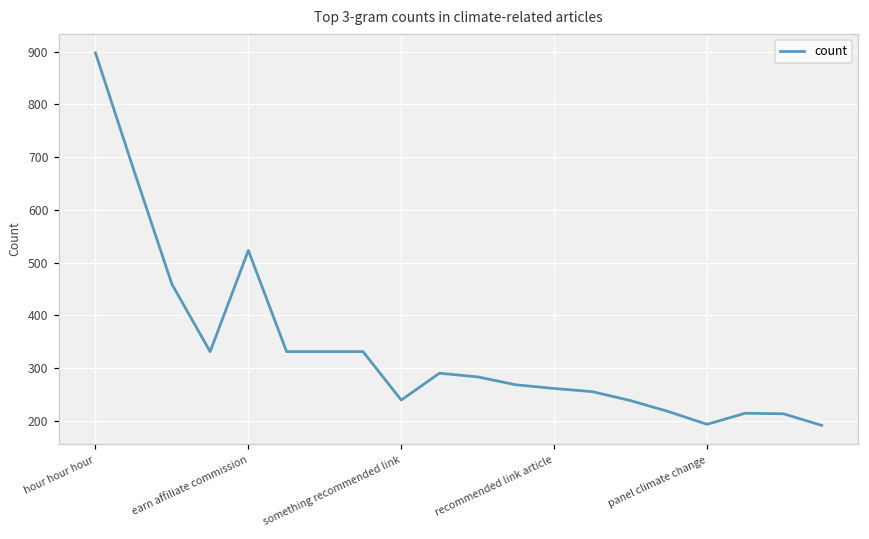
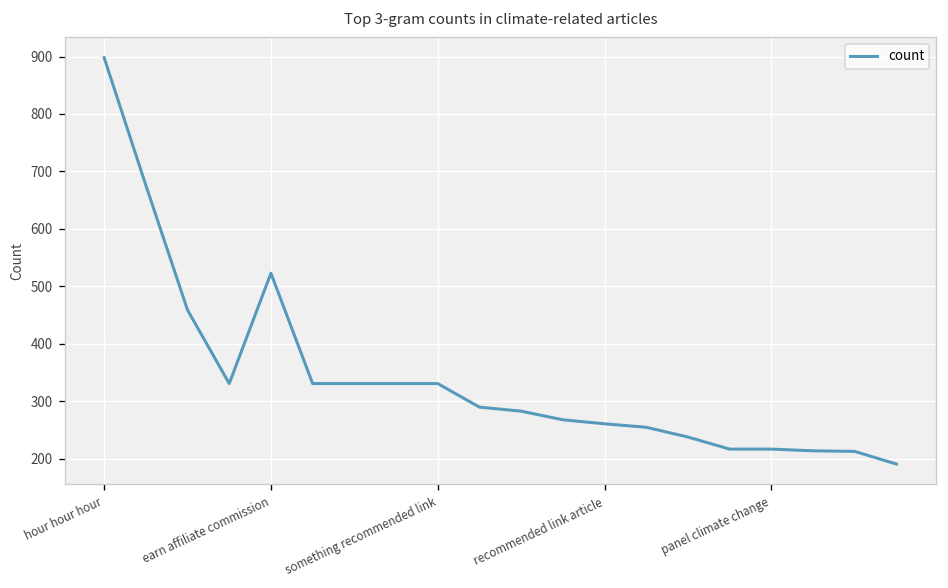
  {
    "hour hour hour": 900,
    "earn affiliate commission": 520,
-   "something recommended link": 240,
+   "something recommended link": 330,
    "recommended link article": 260,
-   "panel climate change": 190
+   "panel climate change": 220
  }
